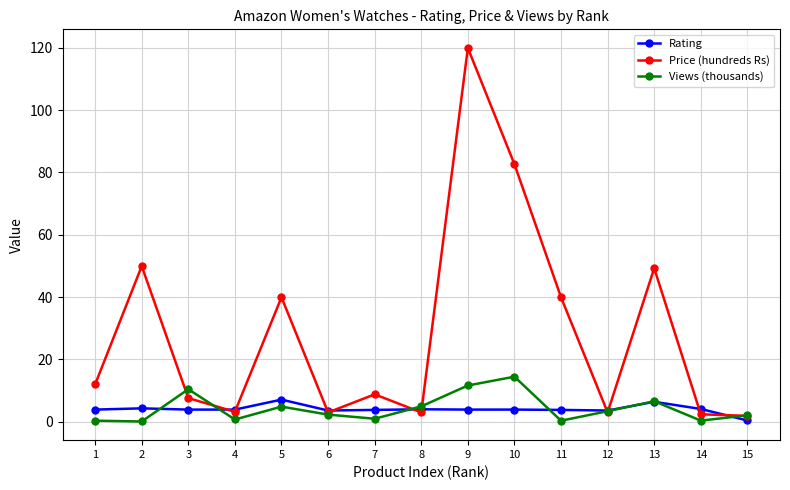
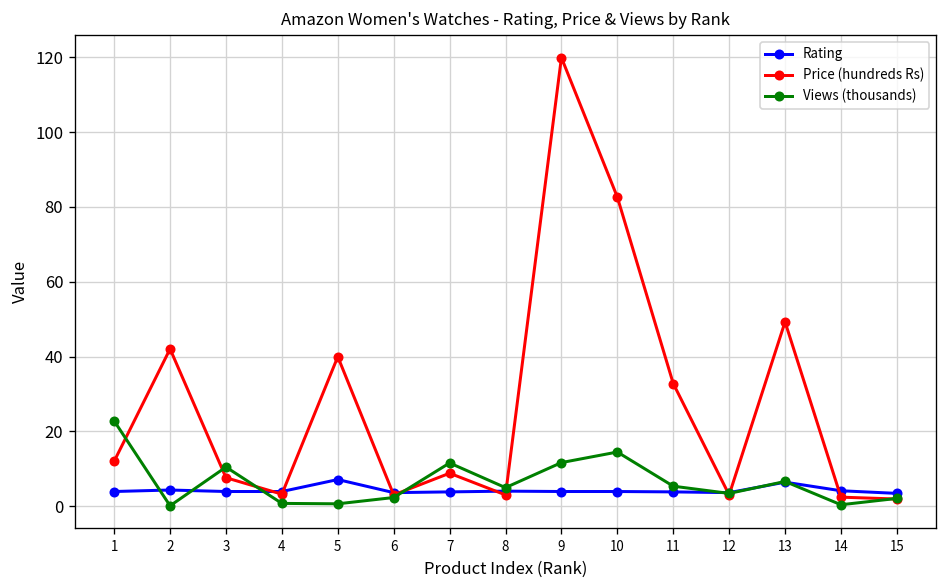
  {
    "Rating": {
      "1": 4,
      "2": 4,
      "3": 4,
      "5": 7,
      "7": 4,
      "8": 4,
      "9": 4,
      "10": 4,
      "11": 4,
      "14": 4,
-     "15": 0
+     "15": 3
    },
    "Price (hundreds Rs)": {
      "1": 12,
-     "2": 50,
+     "2": 42,
      "3": 8,
      "5": 40,
      "7": 9,
      "8": 3,
      "9": 120,
      "10": 83,
-     "11": 40,
+     "11": 33,
      "13": 49,
      "14": 2
    },
    "Views (thousands)": {
-     "1": 0,
+     "1": 23,
      "2": 0,
      "3": 10,
      "4": 1,
-     "5": 5,
-     "7": 1,
+     "5": 1,
+     "7": 12,
      "8": 5,
      "9": 12,
      "10": 14,
-     "11": 0,
+     "11": 5,
      "14": 0
    }
  }
